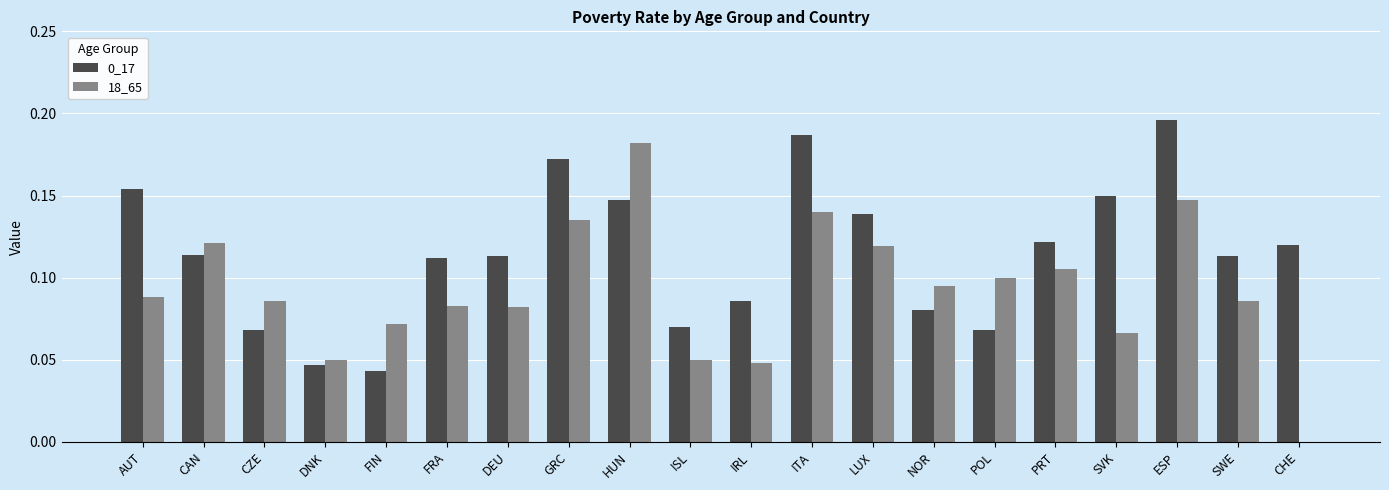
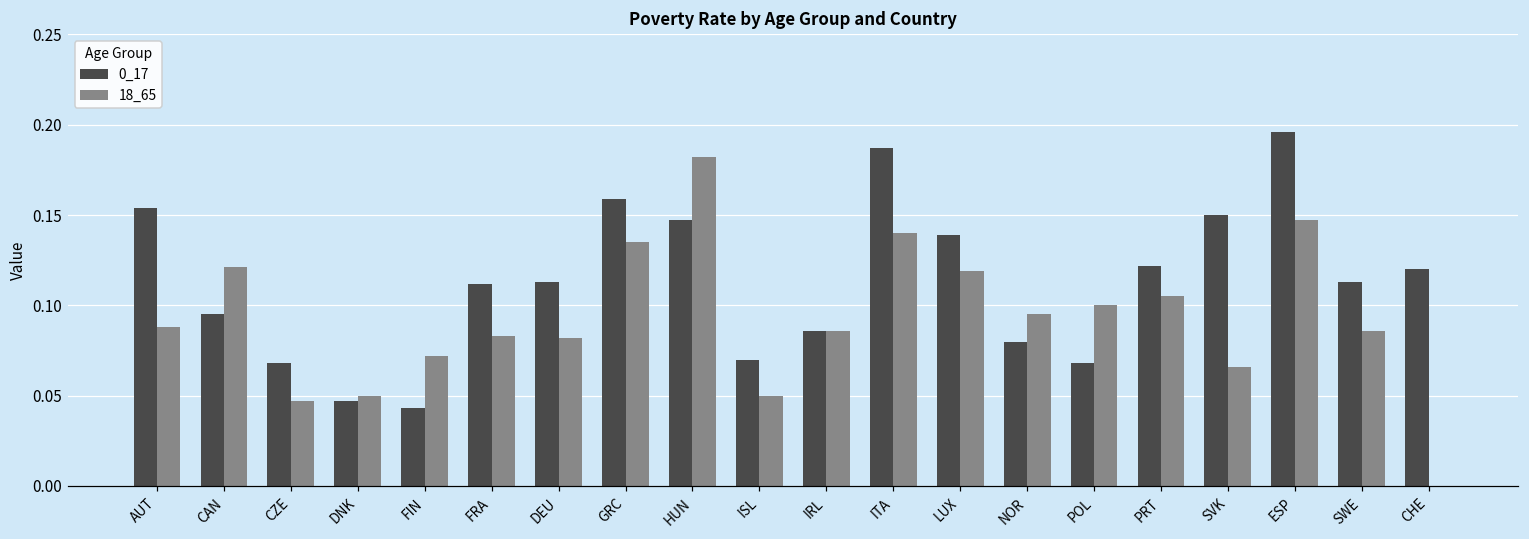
  {
    "0_17": {
      "AUT": 0.154,
-     "CAN": 0.114,
+     "CAN": 0.095,
      "CZE": 0.068,
      "DNK": 0.047,
      "FIN": 0.043,
      "FRA": 0.112,
      "DEU": 0.113,
-     "GRC": 0.172,
+     "GRC": 0.159,
      "HUN": 0.147,
      "ISL": 0.070,
      "IRL": 0.086,
      "ITA": 0.187,
      "LUX": 0.139,
      "NOR": 0.080,
      "POL": 0.068,
      "PRT": 0.122,
      "SVK": 0.150,
      "ESP": 0.196,
      "SWE": 0.113,
      "CHE": 0.120
    },
    "18_65": {
      "AUT": 0.088,
      "CAN": 0.121,
-     "CZE": 0.086,
+     "CZE": 0.047,
      "DNK": 0.050,
      "FIN": 0.072,
      "FRA": 0.083,
      "DEU": 0.082,
      "GRC": 0.135,
      "HUN": 0.182,
      "ISL": 0.050,
-     "IRL": 0.048,
+     "IRL": 0.086,
      "ITA": 0.140,
      "LUX": 0.119,
      "NOR": 0.095,
      "POL": 0.100,
      "PRT": 0.105,
      "SVK": 0.066,
      "ESP": 0.147,
      "SWE": 0.086,
      "CHE": 0.000
    }
  }
